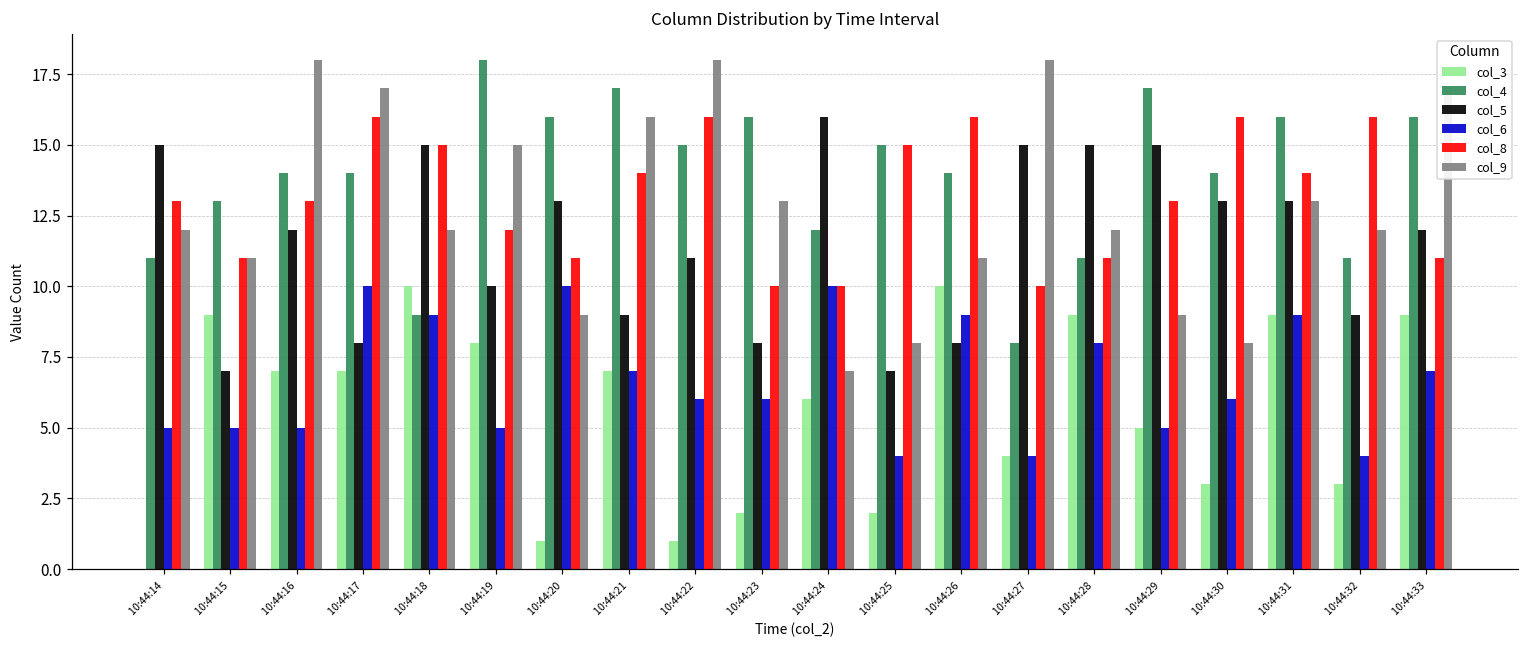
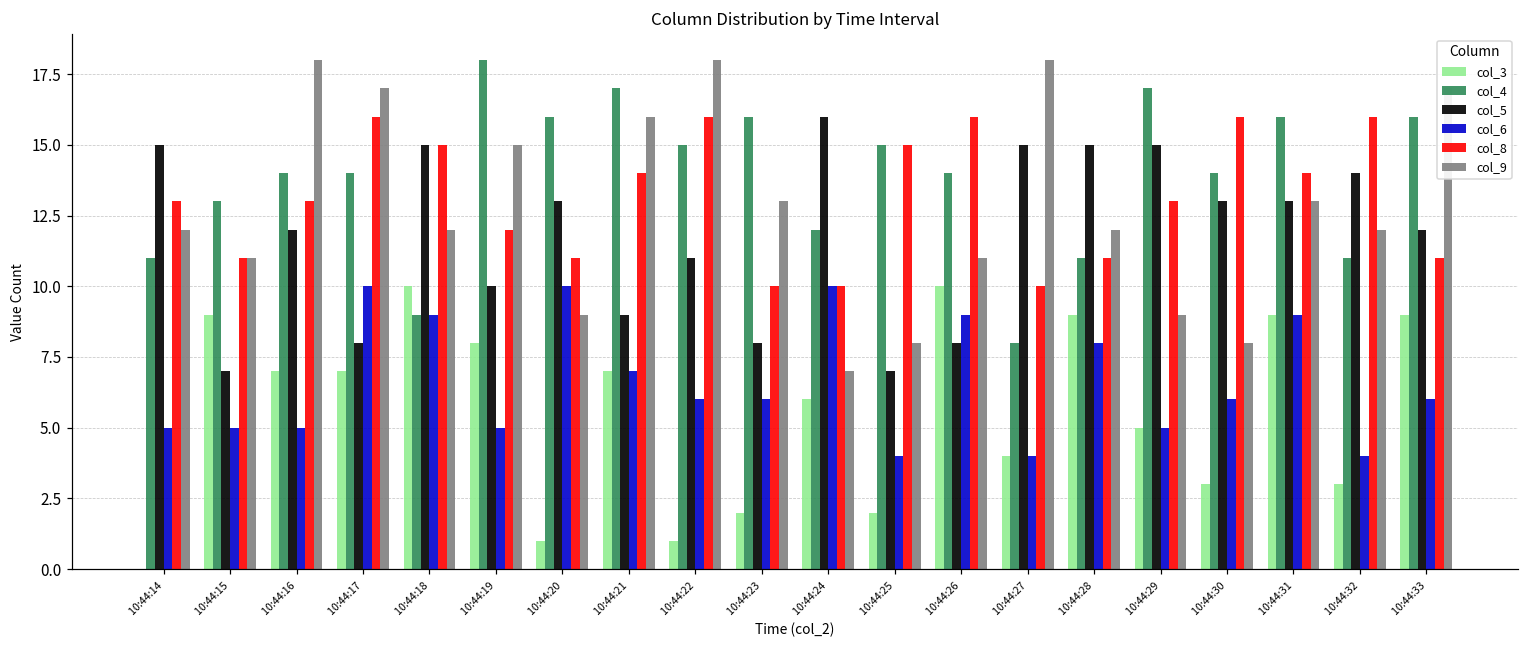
  {
    "col_3": {
      "10:44:14": 0,
      "10:44:15": 9,
      "10:44:16": 7,
      "10:44:17": 7,
      "10:44:18": 10,
      "10:44:19": 8,
      "10:44:20": 1,
      "10:44:21": 7,
      "10:44:22": 1,
      "10:44:23": 2,
      "10:44:24": 6,
      "10:44:25": 2,
      "10:44:26": 10,
      "10:44:27": 4,
      "10:44:28": 9,
      "10:44:29": 5,
      "10:44:30": 3,
      "10:44:31": 9,
      "10:44:32": 3,
      "10:44:33": 9
    },
    "col_4": {
      "10:44:14": 11,
      "10:44:15": 13,
      "10:44:16": 14,
      "10:44:17": 14,
      "10:44:18": 9,
      "10:44:19": 18,
      "10:44:20": 16,
      "10:44:21": 17,
      "10:44:22": 15,
      "10:44:23": 16,
      "10:44:24": 12,
      "10:44:25": 15,
      "10:44:26": 14,
      "10:44:27": 8,
      "10:44:28": 11,
      "10:44:29": 17,
      "10:44:30": 14,
      "10:44:31": 16,
      "10:44:32": 11,
      "10:44:33": 16
    },
    "col_5": {
      "10:44:14": 15,
      "10:44:15": 7,
      "10:44:16": 12,
      "10:44:17": 8,
      "10:44:18": 15,
      "10:44:19": 10,
      "10:44:20": 13,
      "10:44:21": 9,
      "10:44:22": 11,
      "10:44:23": 8,
      "10:44:24": 16,
      "10:44:25": 7,
      "10:44:26": 8,
      "10:44:27": 15,
      "10:44:28": 15,
      "10:44:29": 15,
      "10:44:30": 13,
      "10:44:31": 13,
-     "10:44:32": 9,
+     "10:44:32": 14,
      "10:44:33": 12
    },
    "col_6": {
      "10:44:14": 5,
      "10:44:15": 5,
      "10:44:16": 5,
      "10:44:17": 10,
      "10:44:18": 9,
      "10:44:19": 5,
      "10:44:20": 10,
      "10:44:21": 7,
      "10:44:22": 6,
      "10:44:23": 6,
      "10:44:24": 10,
      "10:44:25": 4,
      "10:44:26": 9,
      "10:44:27": 4,
      "10:44:28": 8,
      "10:44:29": 5,
      "10:44:30": 6,
      "10:44:31": 9,
      "10:44:32": 4,
-     "10:44:33": 7
+     "10:44:33": 6
    },
    "col_8": {
      "10:44:14": 13,
      "10:44:15": 11,
      "10:44:16": 13,
      "10:44:17": 16,
      "10:44:18": 15,
      "10:44:19": 12,
      "10:44:20": 11,
      "10:44:21": 14,
      "10:44:22": 16,
      "10:44:23": 10,
      "10:44:24": 10,
      "10:44:25": 15,
      "10:44:26": 16,
      "10:44:27": 10,
      "10:44:28": 11,
      "10:44:29": 13,
      "10:44:30": 16,
      "10:44:31": 14,
      "10:44:32": 16,
      "10:44:33": 11
    },
    "col_9": {
      "10:44:14": 12,
      "10:44:15": 11,
      "10:44:16": 18,
      "10:44:17": 17,
      "10:44:18": 12,
      "10:44:19": 15,
      "10:44:20": 9,
      "10:44:21": 16,
      "10:44:22": 18,
      "10:44:23": 13,
      "10:44:24": 7,
      "10:44:25": 8,
      "10:44:26": 11,
      "10:44:27": 18,
      "10:44:28": 12,
      "10:44:29": 9,
      "10:44:30": 8,
      "10:44:31": 13,
      "10:44:32": 12
    }
  }
